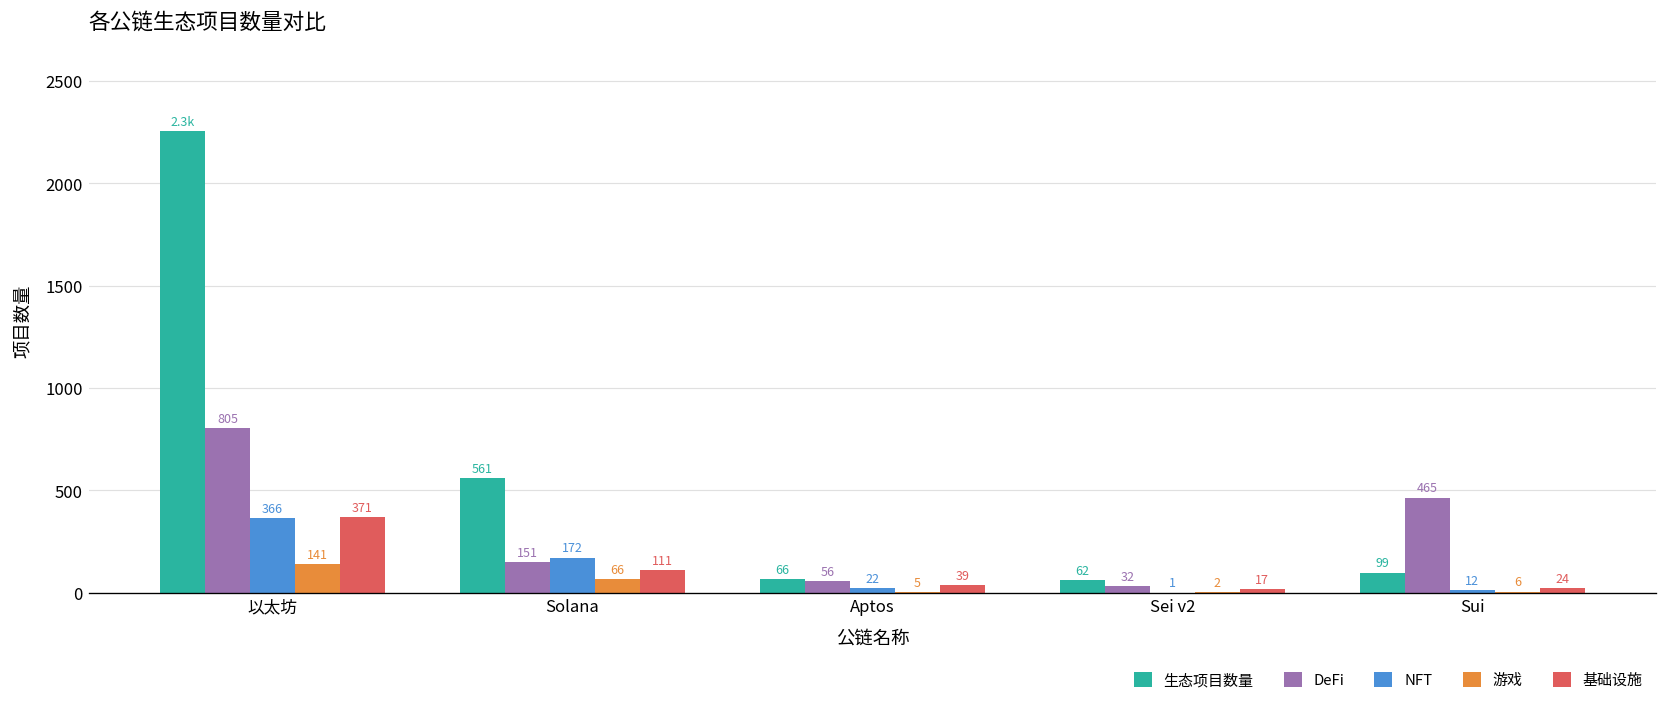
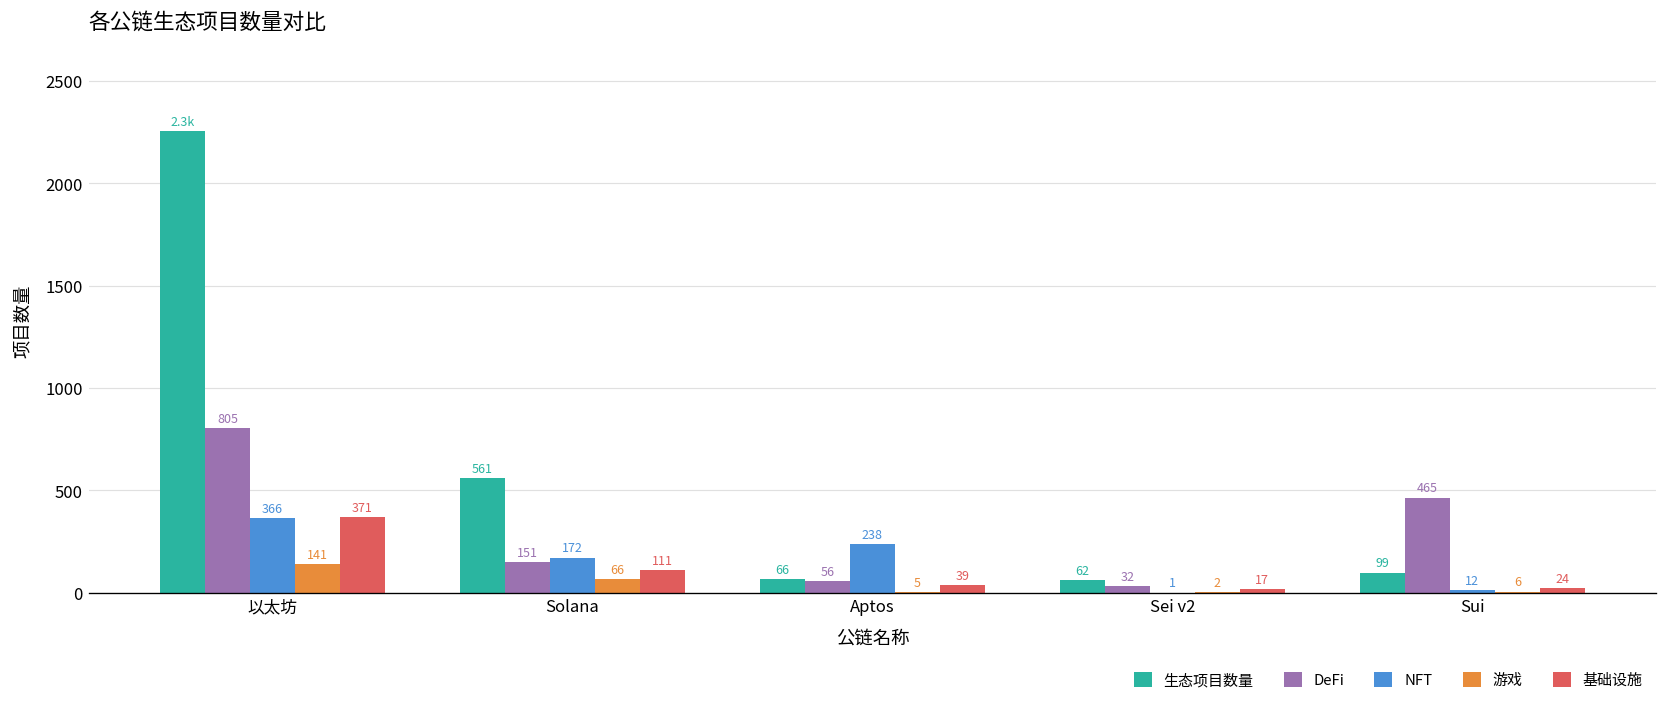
  {
    "生态项目数量": {
      "以太坊": "2.3k",
      "Solana": "561",
      "Aptos": "66",
      "Sei v2": "62",
      "Sui": "99"
    },
    "DeFi": {
      "以太坊": "805",
      "Solana": "151",
      "Aptos": "56",
      "Sei v2": "32",
      "Sui": "465"
    },
    "NFT": {
      "以太坊": "366",
      "Solana": "172",
-     "Aptos": "22",
+     "Aptos": "238",
      "Sei v2": "1",
      "Sui": "12"
    }
  }
